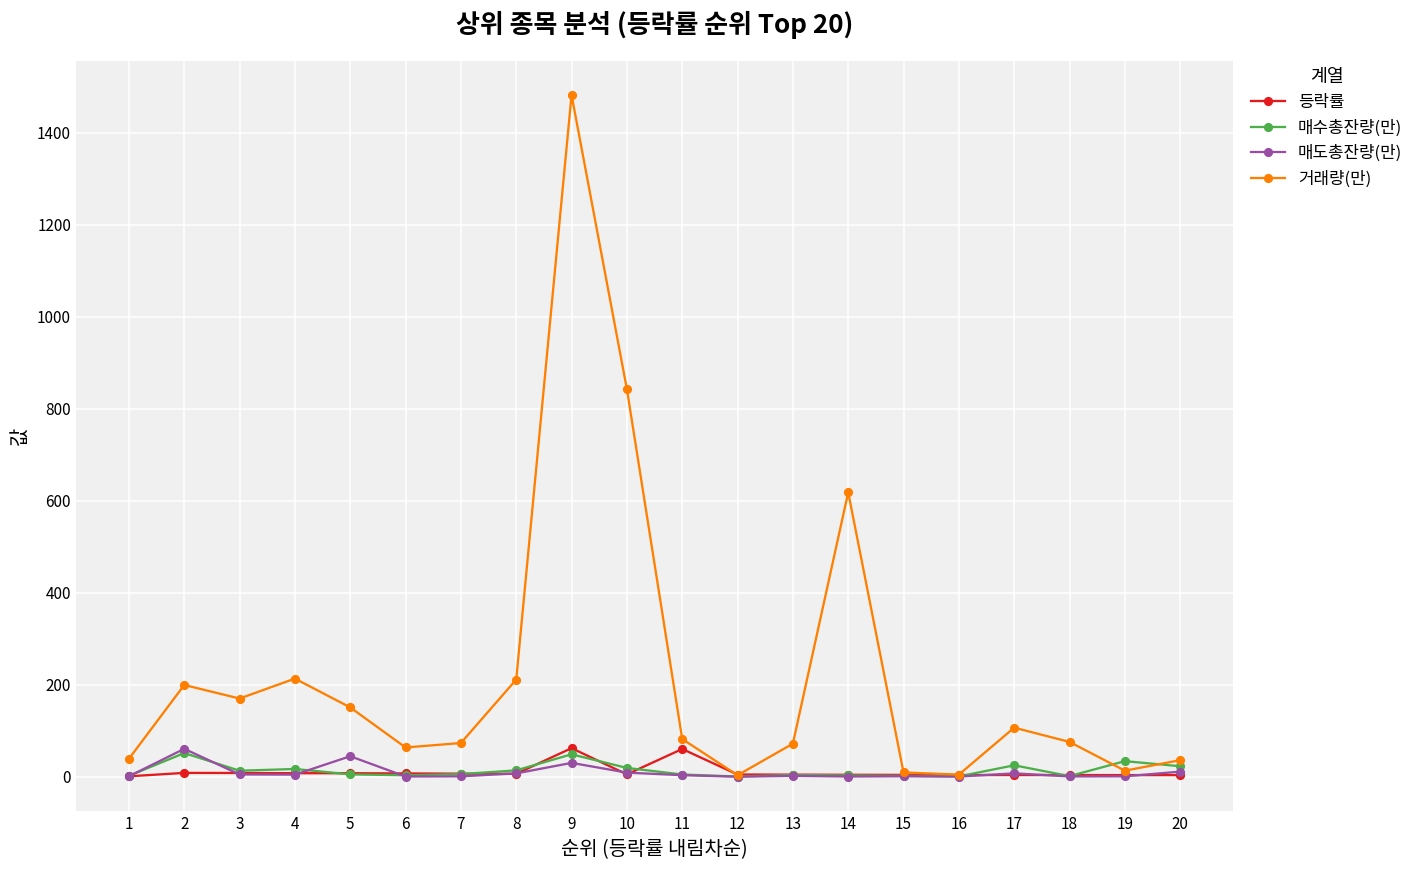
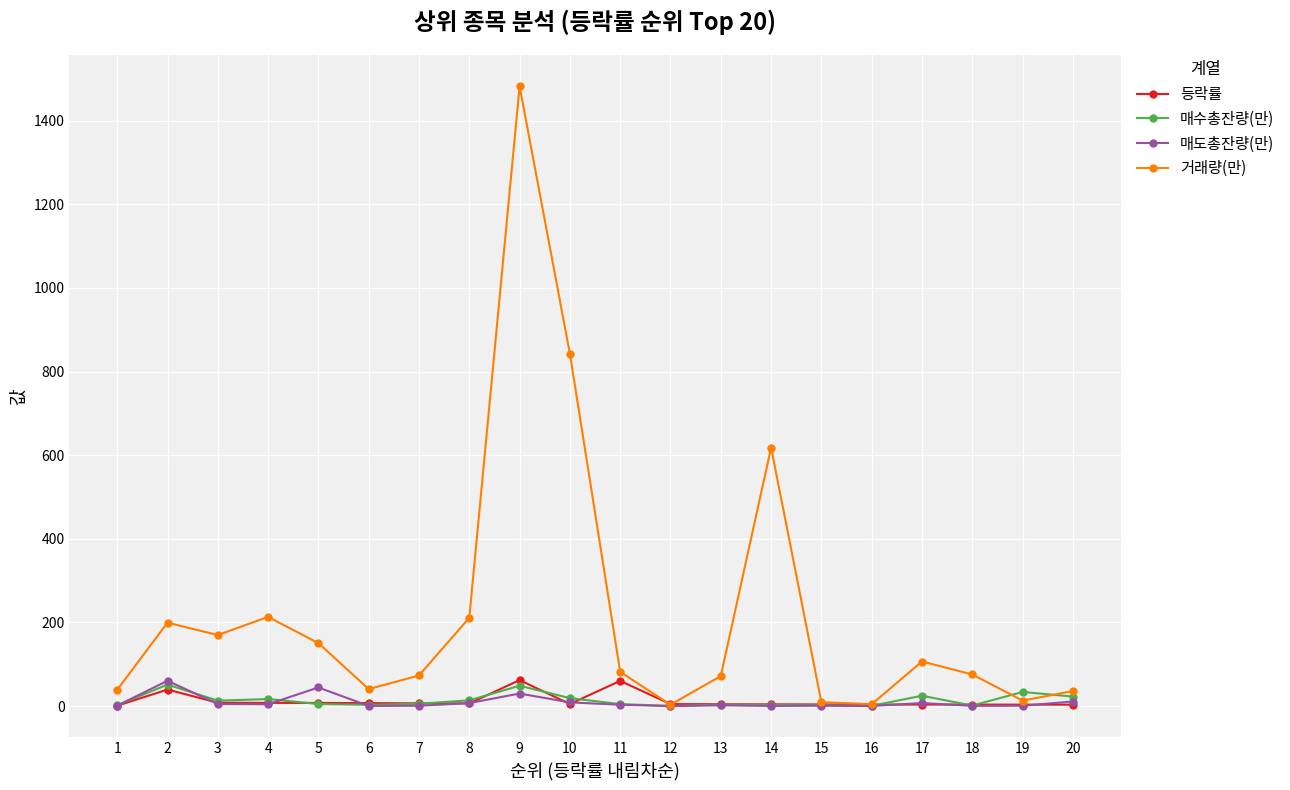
  {
    "등락률": {
-     "2": 10,
+     "2": 40,
      "9": 60,
      "11": 60,
      "20": 0
    },
    "매수총잔량(만)": {
      "2": 50,
      "4": 20,
      "8": 10,
      "9": 50,
      "10": 20,
      "17": 20,
      "19": 30,
      "20": 20
    },
    "매도총잔량(만)": {
      "2": 60,
      "5": 40,
      "9": 30,
      "20": 10
    },
    "거래량(만)": {
      "1": 40,
      "2": 200,
      "3": 170,
      "4": 210,
      "5": 150,
-     "6": 60,
+     "6": 40,
      "7": 70,
      "8": 210,
      "9": 1480,
      "10": 840,
      "11": 80,
      "13": 70,
      "14": 620,
      "17": 110,
      "18": 80,
      "19": 10,
      "20": 40
    }
  }
